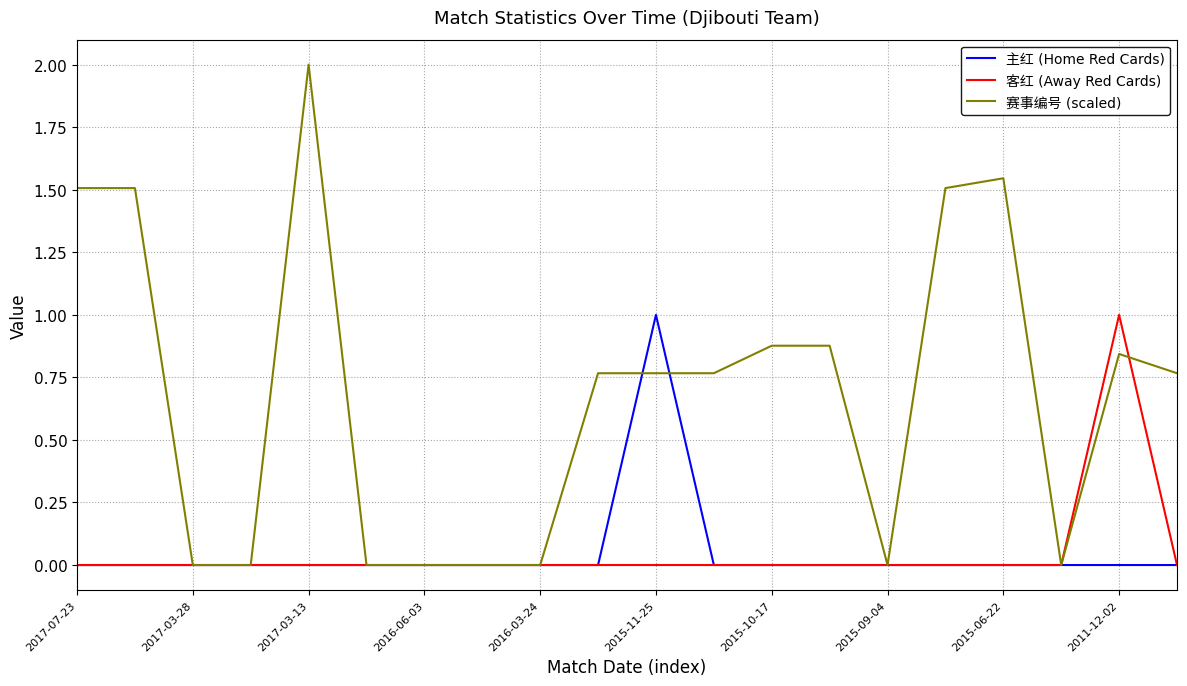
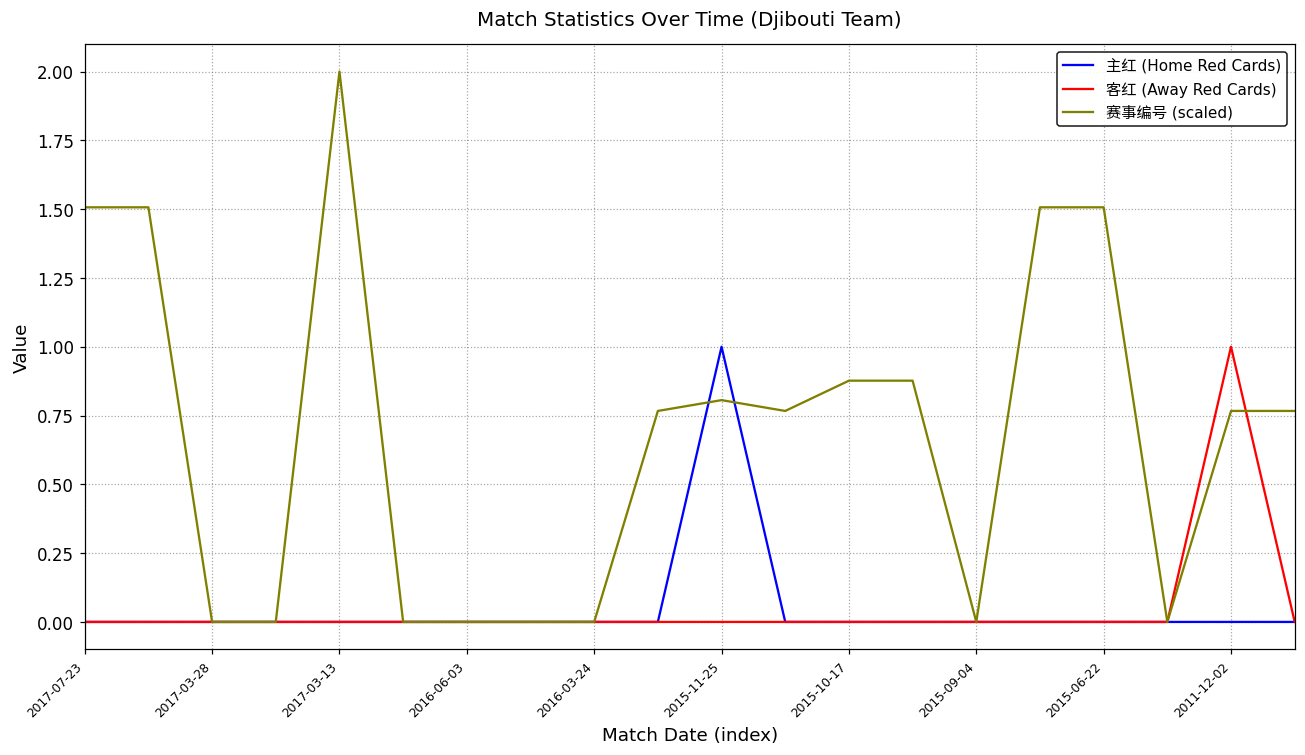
  {
    "主红 (Home Red Cards)": {
      "2015-11-25": 1.00,
      "2011-12-02": 0.00
    },
    "客红 (Away Red Cards)": {
      "2015-11-25": 0.00,
      "2011-12-02": 1.00
    },
    "赛事编号 (scaled)": {
      "2017-07-23": 1.51,
      "2017-03-13": 2.00,
-     "2015-11-25": 0.77,
+     "2015-11-25": 0.81,
      "2015-10-17": 0.88,
-     "2015-06-22": 1.55,
-     "2011-12-02": 0.84
+     "2015-06-22": 1.51,
+     "2011-12-02": 0.77
    }
  }
